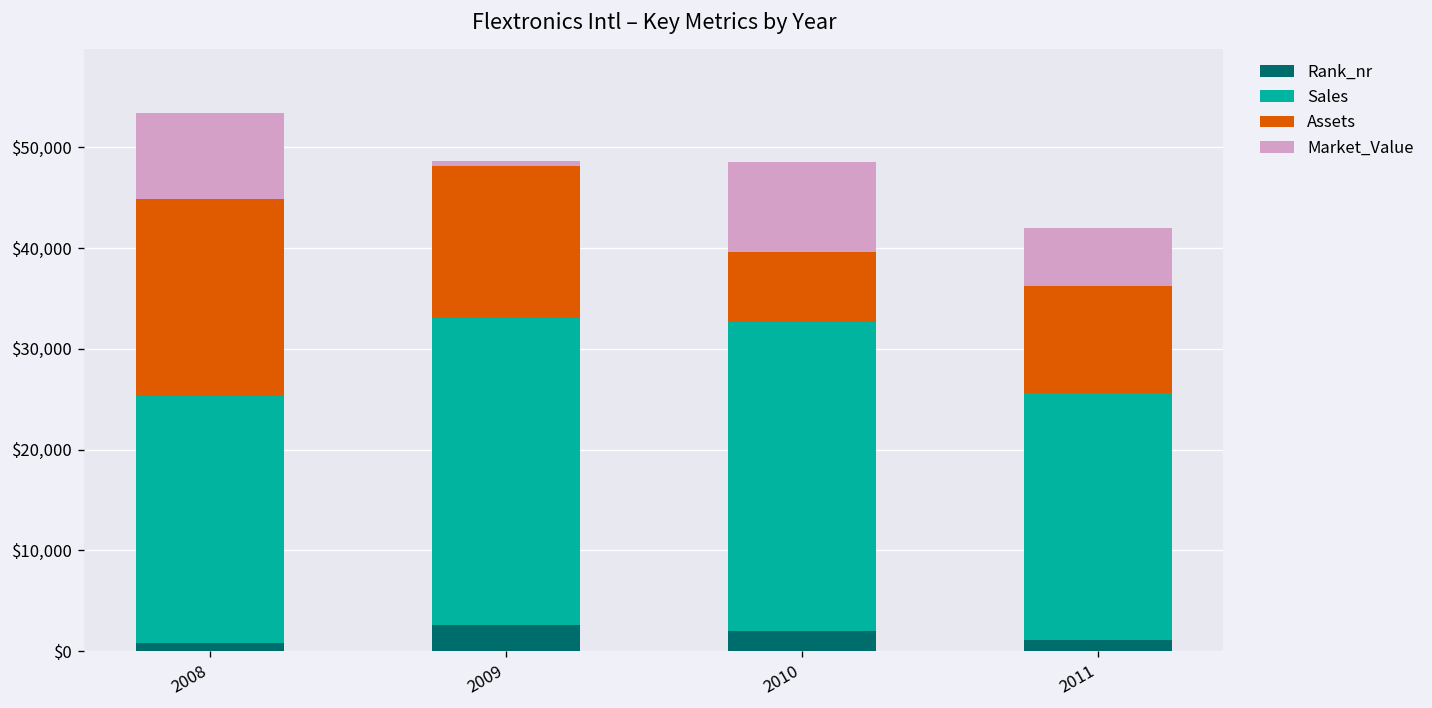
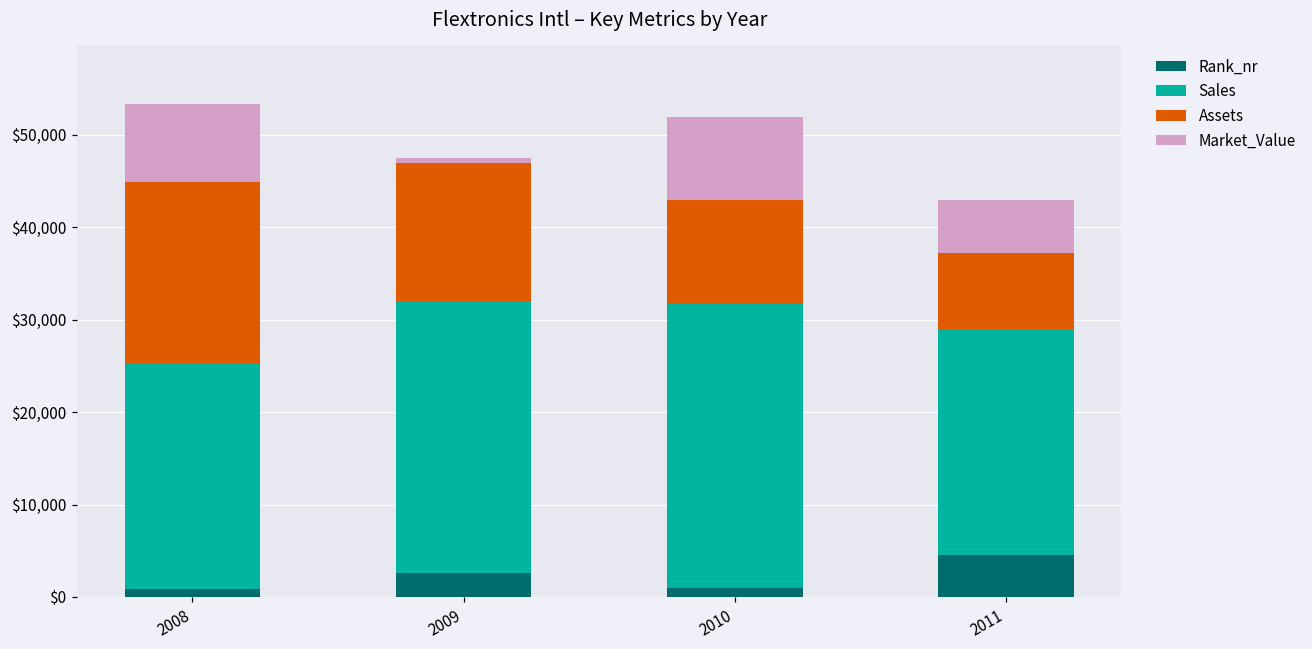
  {
    "Rank_nr": {
      "2008": "$1,000",
      "2009": "$3,000",
-     "2010": "$2,000",
-     "2011": "$1,000"
+     "2010": "$1,000",
+     "2011": "$5,000"
    },
    "Sales": {
      "2008": "$24,000",
-     "2009": "$30,000",
+     "2009": "$29,000",
      "2010": "$31,000",
      "2011": "$24,000"
    },
    "Assets": {
      "2008": "$20,000",
      "2009": "$15,000",
-     "2010": "$7,000",
-     "2011": "$11,000"
+     "2010": "$11,000",
+     "2011": "$8,000"
    },
    "Market_Value": {
      "2008": "$8,000",
      "2009": "$0",
      "2010": "$9,000",
      "2011": "$6,000"
    }
  }
